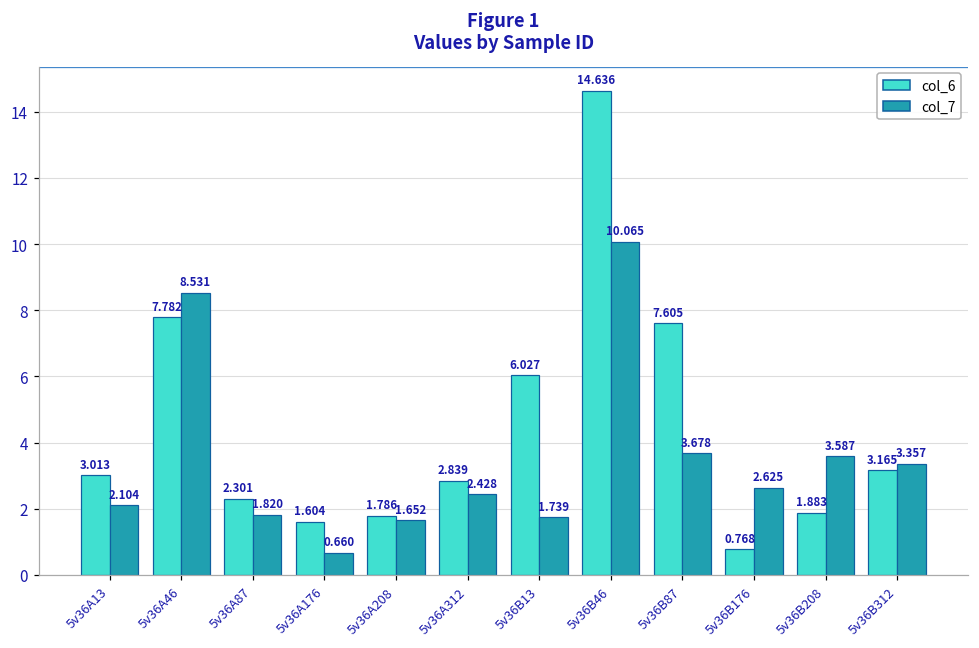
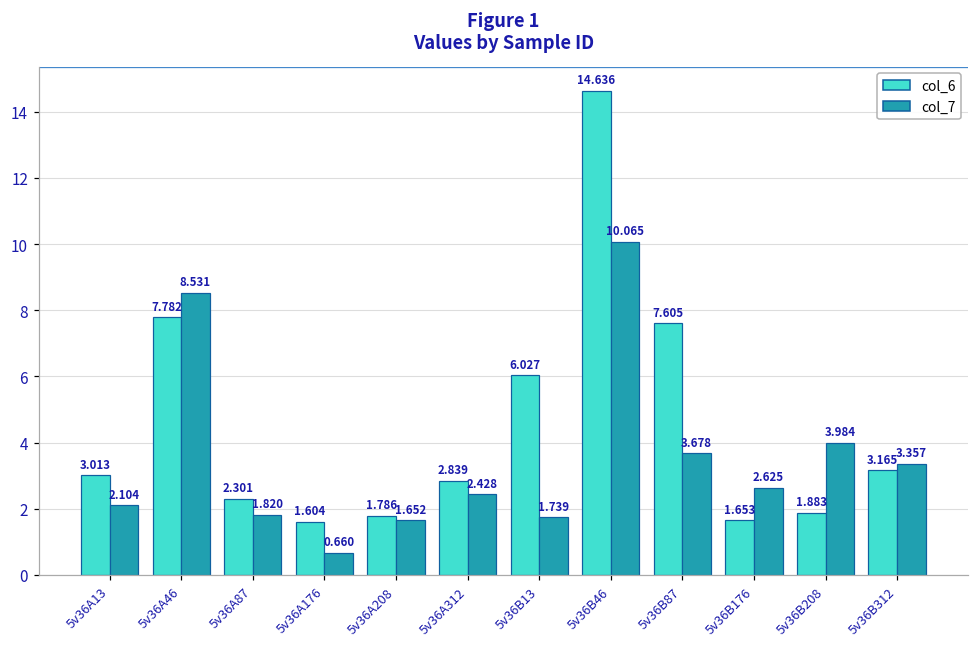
  {
    "col_6": {
      "5v36A13": 3.013,
      "5v36A46": 7.782,
      "5v36A87": 2.301,
      "5v36A176": 1.604,
      "5v36A208": 1.786,
      "5v36A312": 2.839,
      "5v36B13": 6.027,
      "5v36B46": 14.636,
      "5v36B87": 7.605,
-     "5v36B176": 0.768,
+     "5v36B176": 1.653,
      "5v36B208": 1.883,
      "5v36B312": 3.165
    },
    "col_7": {
      "5v36A13": 2.104,
      "5v36A46": 8.531,
      "5v36A87": 1.820,
      "5v36A176": 0.660,
      "5v36A208": 1.652,
      "5v36A312": 2.428,
      "5v36B13": 1.739,
      "5v36B46": 10.065,
      "5v36B87": 3.678,
      "5v36B176": 2.625,
-     "5v36B208": 3.587,
+     "5v36B208": 3.984,
      "5v36B312": 3.357
    }
  }
